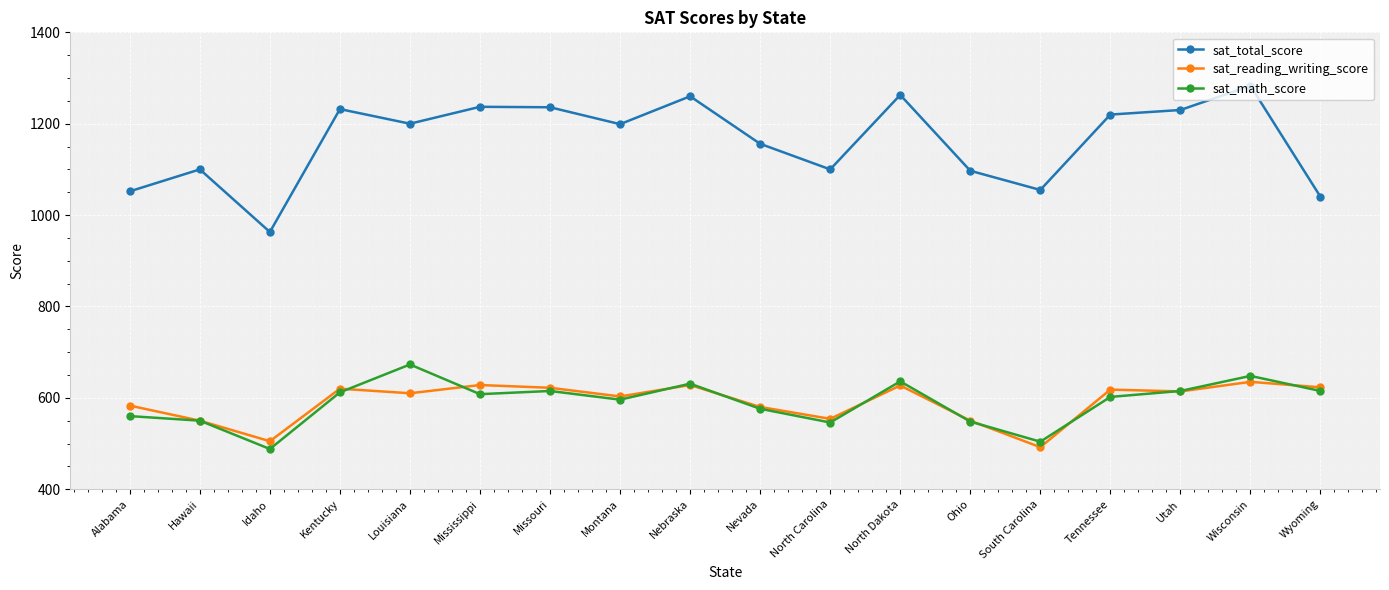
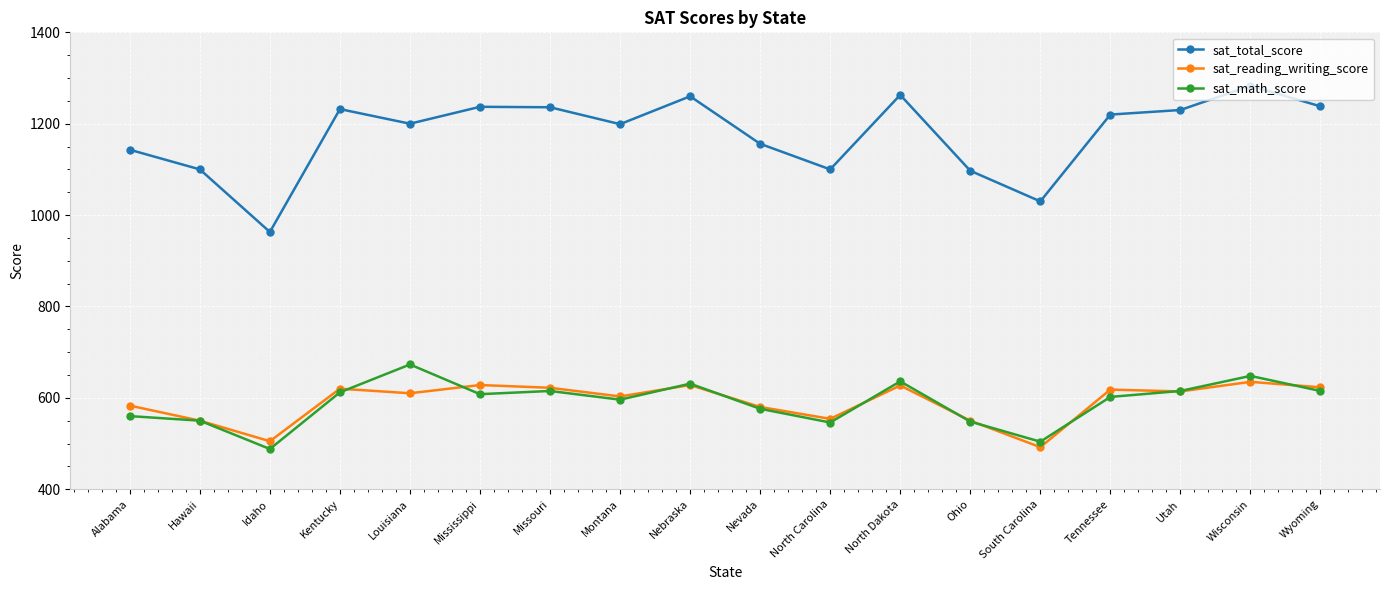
  {
    "sat_total_score": {
-     "Alabama": 1050,
+     "Alabama": 1140,
      "Hawaii": 1100,
      "Idaho": 960,
      "Kentucky": 1230,
      "Louisiana": 1200,
      "Mississippi": 1240,
      "Missouri": 1240,
      "Montana": 1200,
      "Nebraska": 1260,
      "Nevada": 1160,
      "North Carolina": 1100,
      "North Dakota": 1260,
      "Ohio": 1100,
-     "South Carolina": 1060,
+     "South Carolina": 1030,
      "Tennessee": 1220,
      "Utah": 1230,
-     "Wyoming": 1040
+     "Wyoming": 1240
    },
    "sat_reading_writing_score": {
      "Alabama": 580,
      "Idaho": 510,
      "Kentucky": 620,
      "Louisiana": 610,
      "Mississippi": 630,
      "Missouri": 620,
      "Montana": 600,
      "North Carolina": 550,
      "North Dakota": 630,
      "South Carolina": 490,
      "Tennessee": 620,
      "Wisconsin": 640,
      "Wyoming": 620
    },
    "sat_math_score": {
      "Alabama": 560,
      "Idaho": 490,
      "Kentucky": 610,
      "Louisiana": 670,
      "Mississippi": 610,
      "Missouri": 620,
      "Montana": 600,
      "North Carolina": 550,
      "North Dakota": 640,
      "South Carolina": 500,
      "Tennessee": 600,
      "Wisconsin": 650,
      "Wyoming": 620
    }
  }
